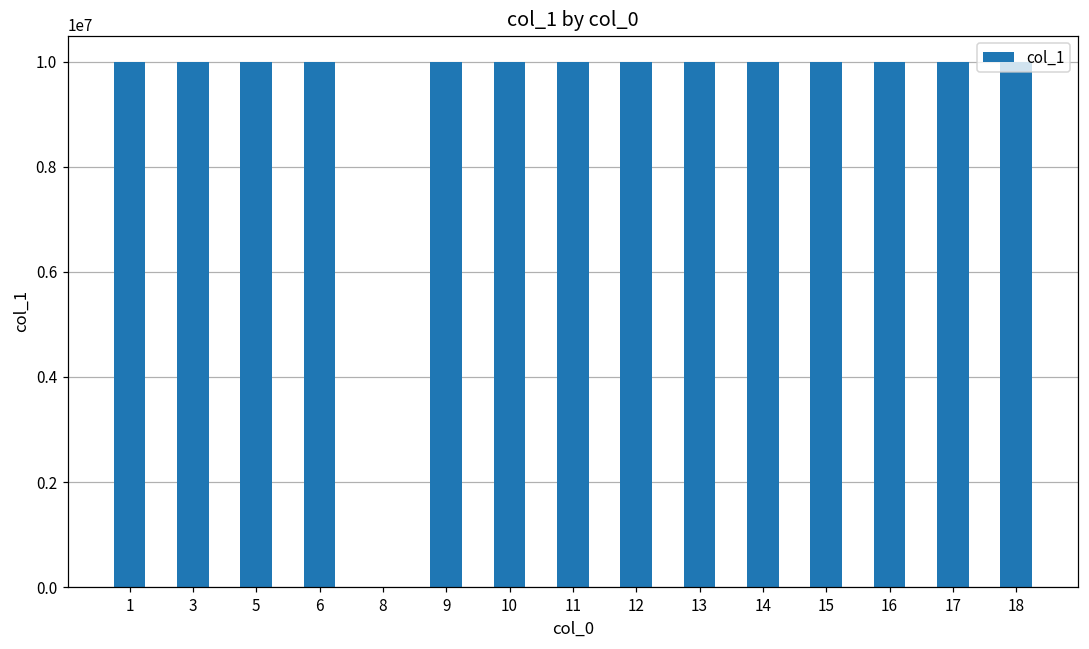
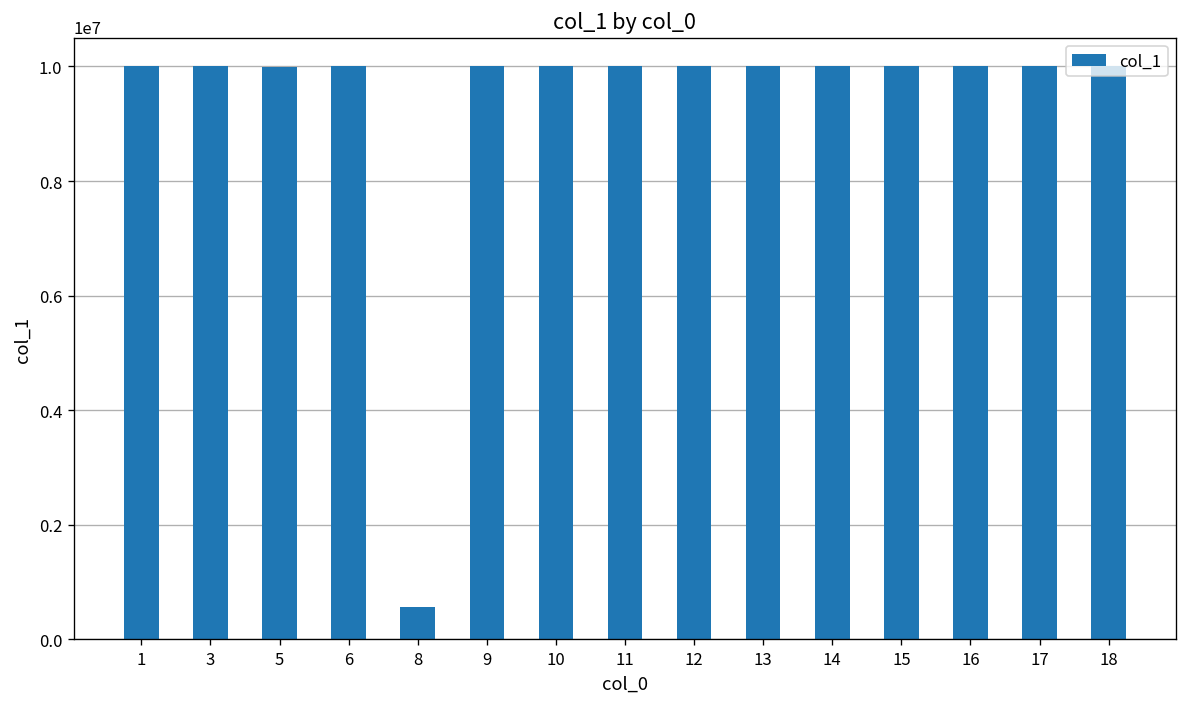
  {
    "1": 10000000,
    "3": 10000000,
    "5": 10000000,
    "6": 10000000,
-   "8": 0,
+   "8": 600000,
    "9": 10000000,
    "10": 10000000,
    "11": 10000000,
    "12": 10000000,
    "13": 10000000,
    "14": 10000000,
    "15": 10000000,
    "16": 10000000,
    "17": 10000000
  }
